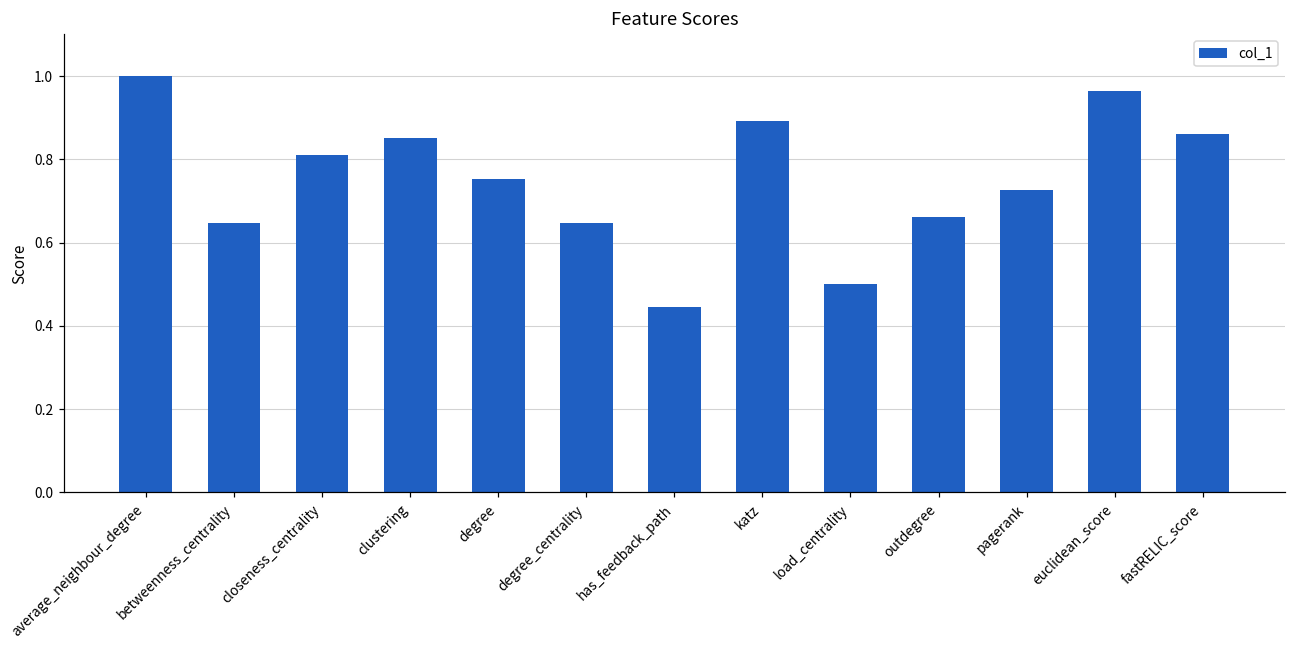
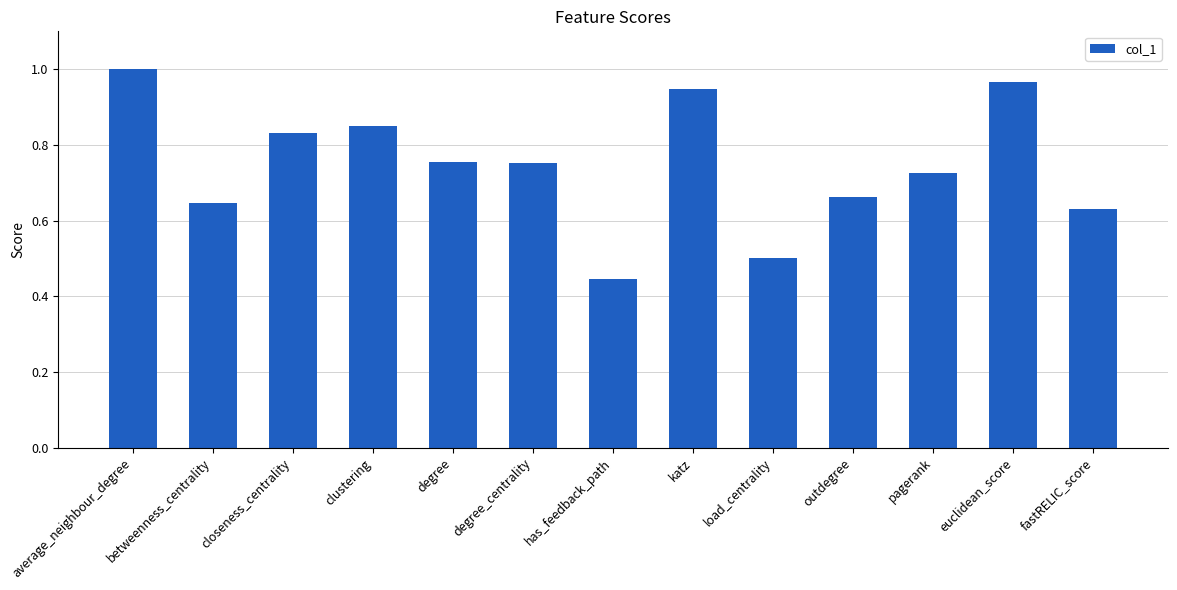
  {
    "average_neighbour_degree": 1.00,
    "betweenness_centrality": 0.65,
-   "closeness_centrality": 0.81,
+   "closeness_centrality": 0.83,
    "clustering": 0.85,
    "degree": 0.75,
-   "degree_centrality": 0.65,
+   "degree_centrality": 0.75,
    "has_feedback_path": 0.45,
-   "katz": 0.89,
+   "katz": 0.95,
    "load_centrality": 0.50,
    "outdegree": 0.66,
    "pagerank": 0.73,
    "euclidean_score": 0.97,
-   "fastRELIC_score": 0.86
+   "fastRELIC_score": 0.63
  }
